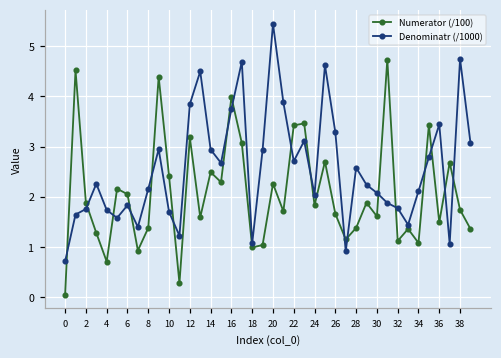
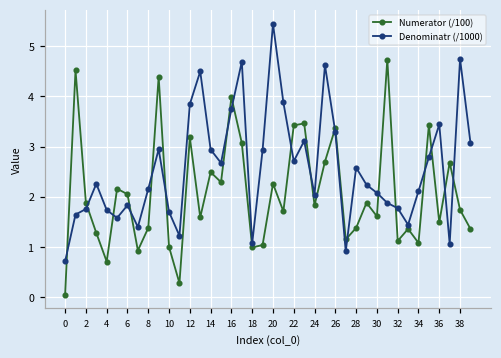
  {
    "Numerator (/100)": {
      "0": 0.1,
      "2": 1.9,
      "4": 0.7,
      "6": 2.1,
      "8": 1.4,
-     "10": 2.4,
+     "10": 1.0,
      "12": 3.2,
      "14": 2.5,
      "16": 4.0,
      "18": 1.0,
      "20": 2.3,
      "22": 3.4,
      "24": 1.8,
-     "26": 1.7,
+     "26": 3.4,
      "28": 1.4,
      "30": 1.6,
      "32": 1.1,
      "34": 1.1,
      "36": 1.5,
      "38": 1.7
    },
    "Denominatr (/1000)": {
      "0": 0.7,
      "2": 1.8,
      "4": 1.7,
      "6": 1.8,
      "8": 2.2,
      "10": 1.7,
      "12": 3.8,
      "14": 2.9,
      "16": 3.7,
      "18": 1.1,
      "20": 5.4,
      "22": 2.7,
      "24": 2.0,
      "26": 3.3,
      "28": 2.6,
      "30": 2.1,
      "32": 1.8,
      "34": 2.1,
      "36": 3.4,
      "38": 4.7
    }
  }
